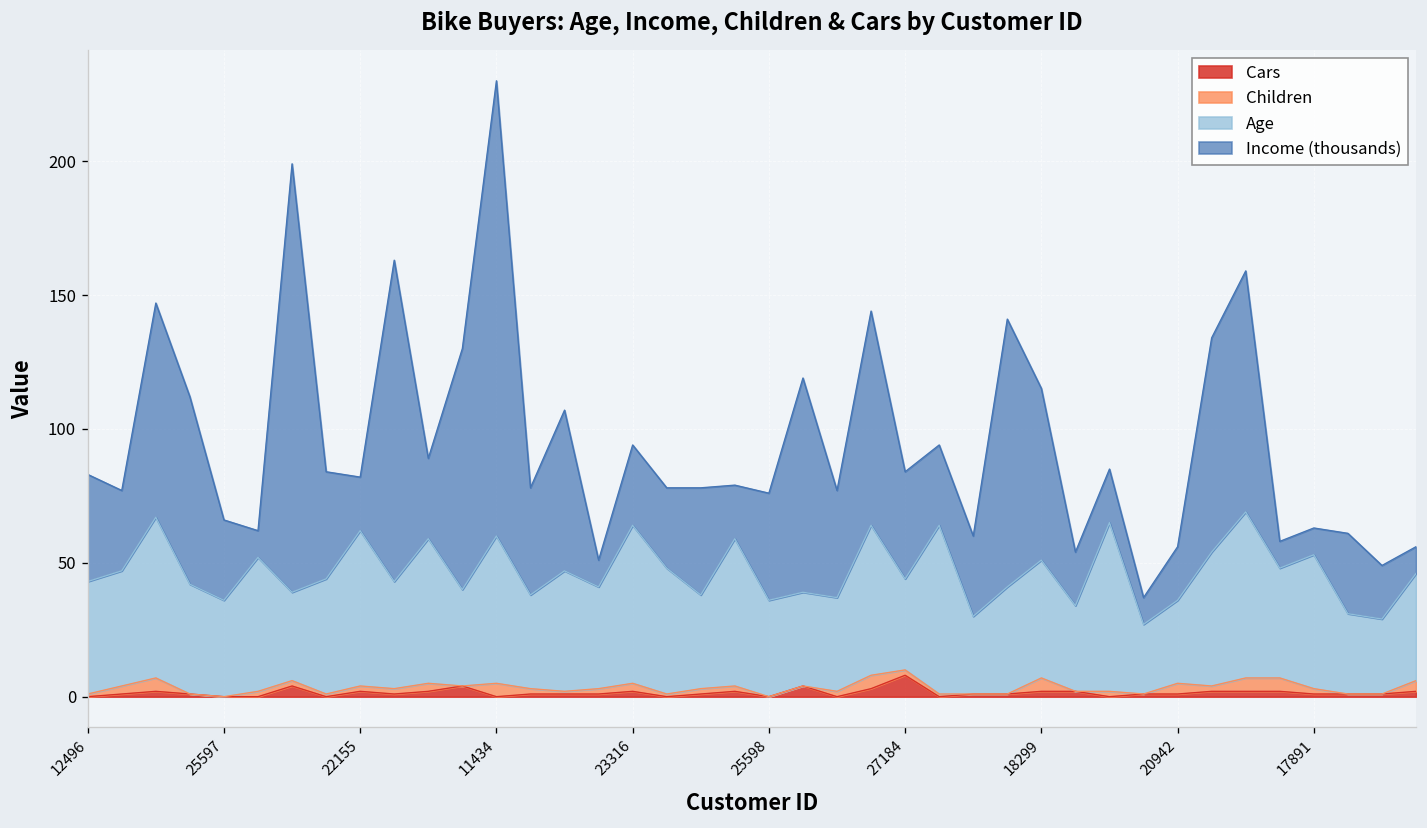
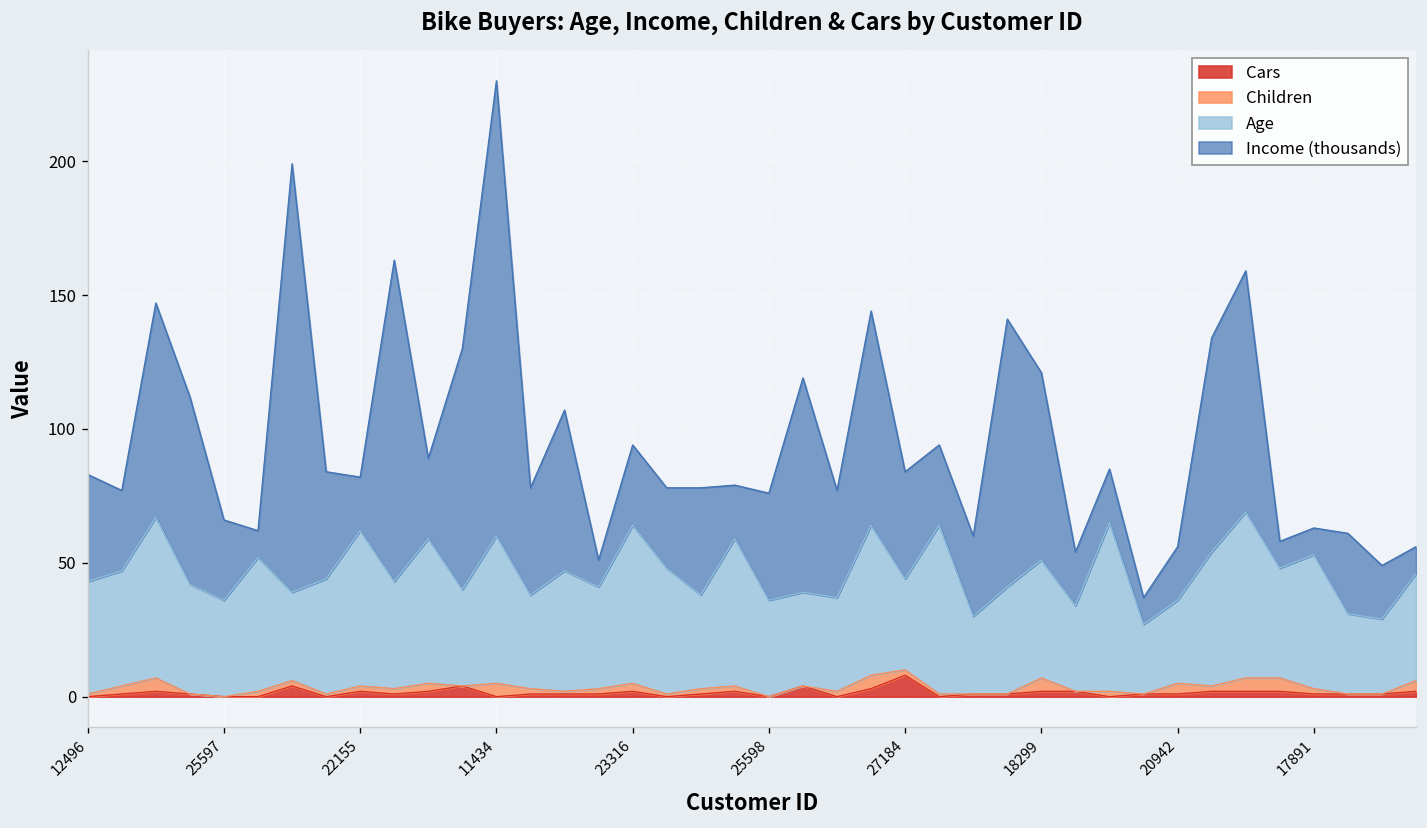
  {
    "Cars": {
      "22155": 2,
      "11434": 0,
      "23316": 2,
      "27184": 8,
      "18299": 2,
      "20942": 1,
      "17891": 1
    },
    "Children": {
      "22155": 2,
      "11434": 5,
      "23316": 3,
      "27184": 2,
      "18299": 5,
      "20942": 4,
      "17891": 2
    },
    "Age": {
      "12496": 42,
      "25597": 36,
      "22155": 58,
      "11434": 55,
      "23316": 59,
      "25598": 36,
      "27184": 34,
      "18299": 44,
      "20942": 31,
      "17891": 50
    },
    "Income (thousands)": {
      "12496": 40,
      "25597": 30,
      "22155": 20,
      "11434": 170,
      "23316": 30,
      "25598": 40,
      "27184": 40,
-     "18299": 64,
+     "18299": 70,
      "20942": 20,
      "17891": 10
    }
  }
